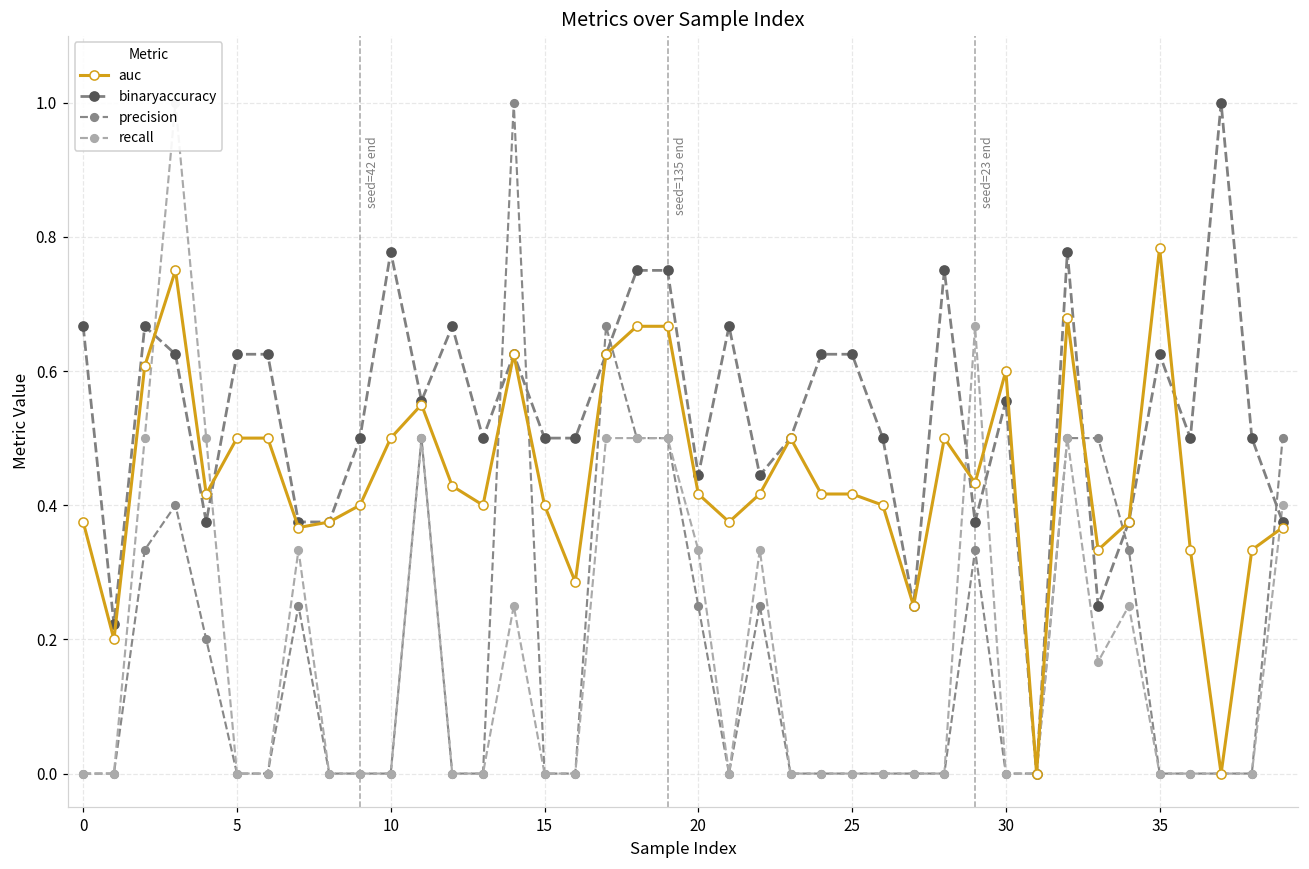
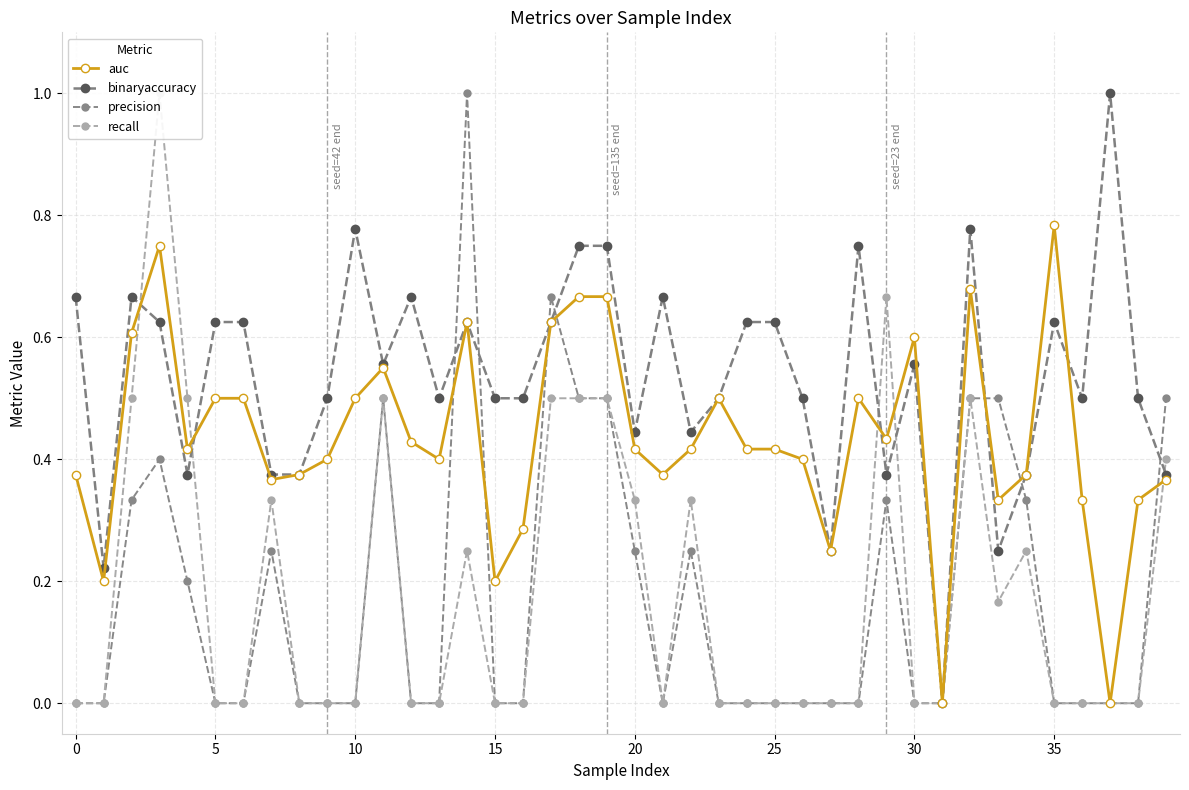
  {
    "auc": {
      "0": 0.38,
      "5": 0.5,
      "10": 0.5,
-     "15": 0.4,
+     "15": 0.2,
      "20": 0.42,
      "25": 0.42,
      "30": 0.6,
      "35": 0.78
    }
  }
